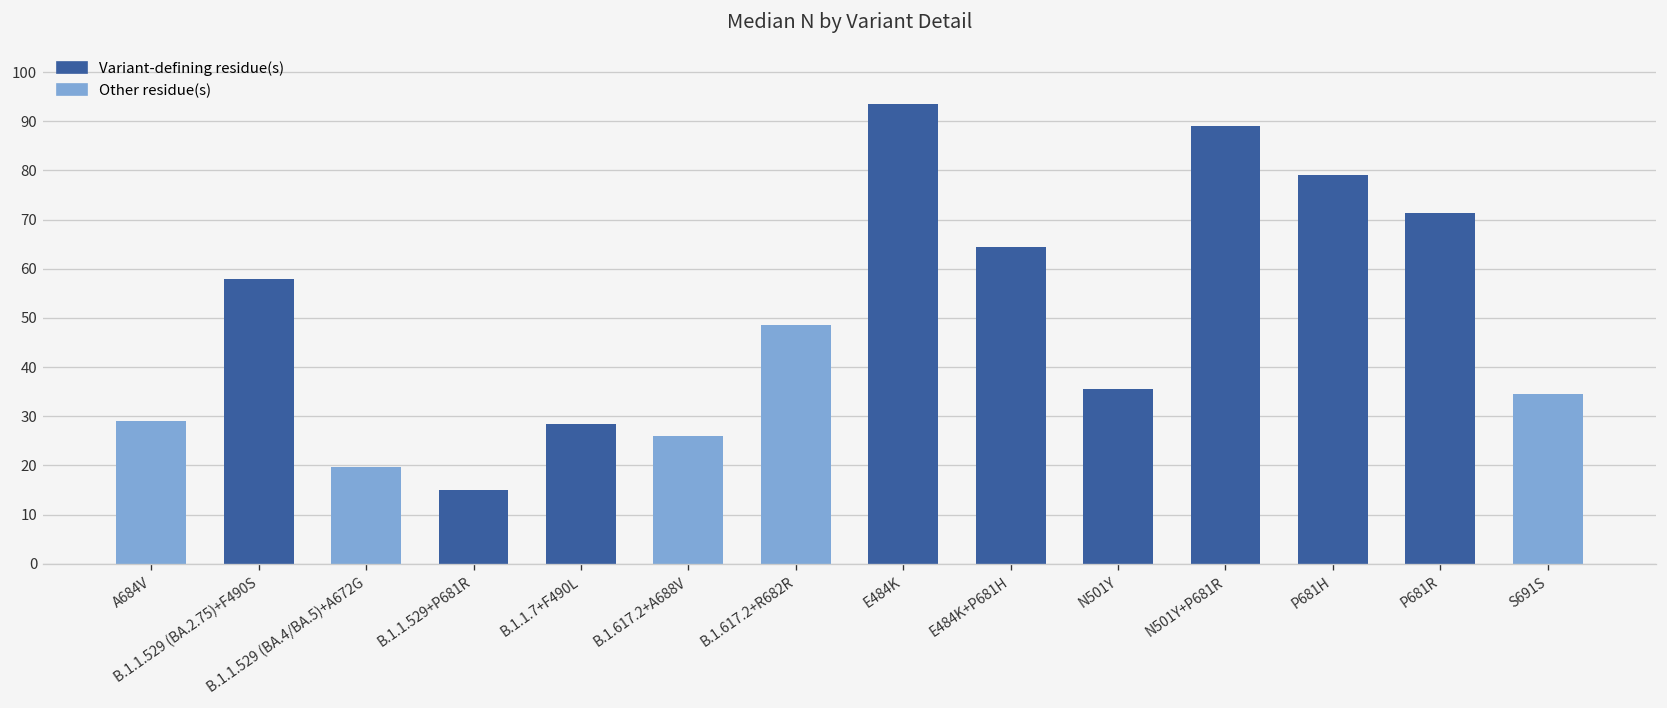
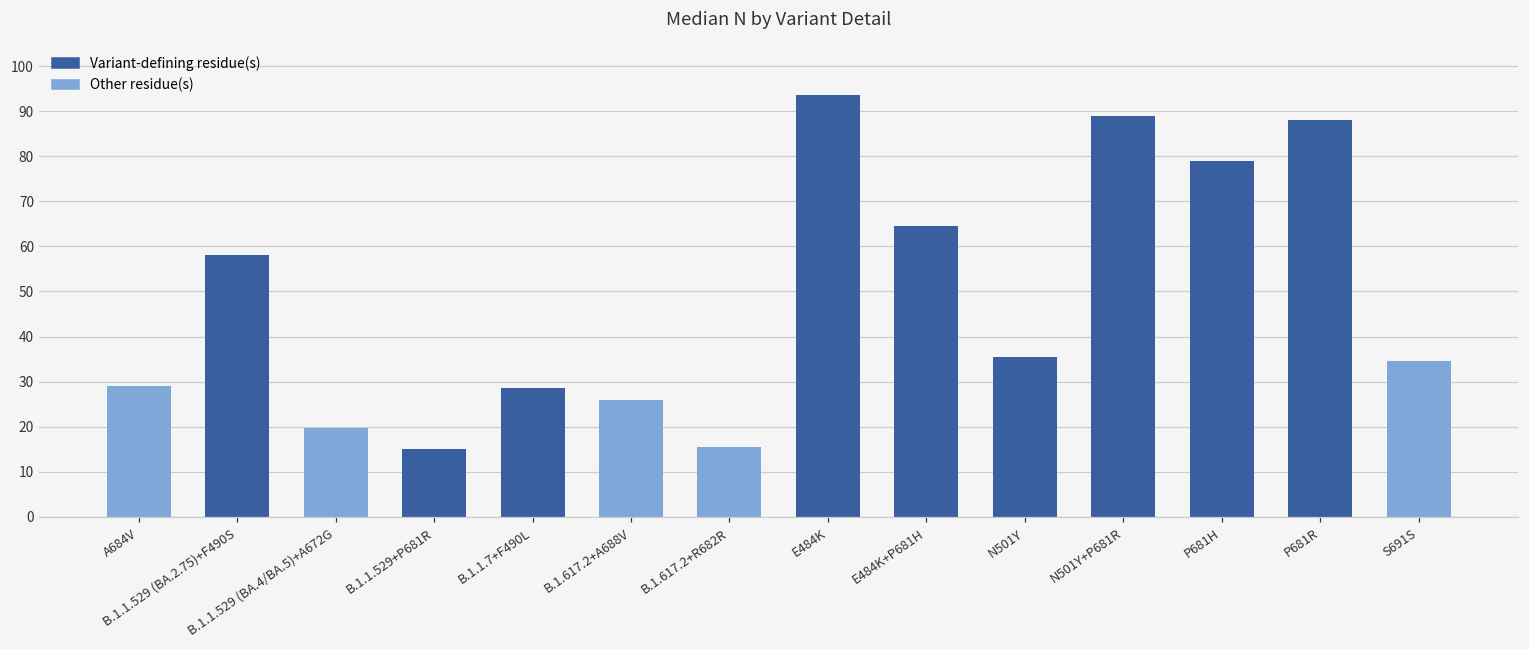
  {
    "Variant-defining residue(s)": {
      "B.1.1.529 (BA.2.75)+F490S": 58,
      "B.1.1.529+P681R": 15,
      "B.1.1.7+F490L": 29,
      "E484K": 94,
      "E484K+P681H": 65,
      "N501Y": 36,
      "N501Y+P681R": 89,
      "P681H": 79,
-     "P681R": 71
+     "P681R": 88
    },
    "Other residue(s)": {
      "A684V": 29,
      "B.1.1.529 (BA.4/BA.5)+A672G": 20,
      "B.1.617.2+A688V": 26,
-     "B.1.617.2+R682R": 49,
+     "B.1.617.2+R682R": 15,
      "S691S": 35
    }
  }
